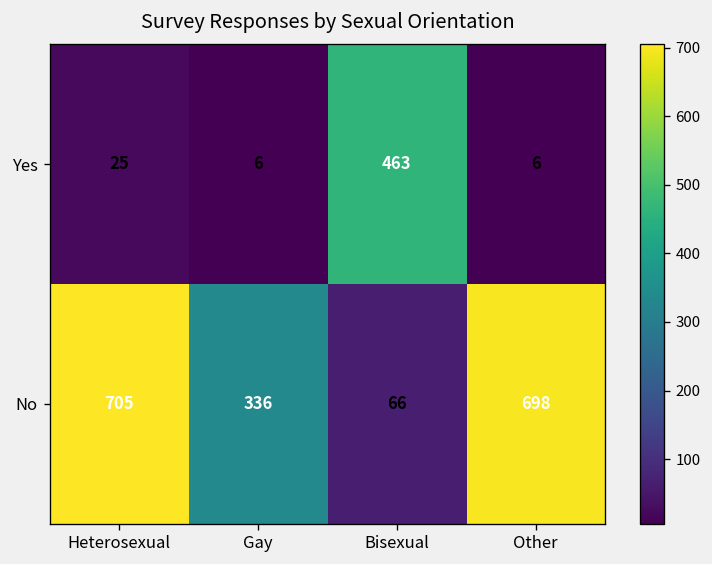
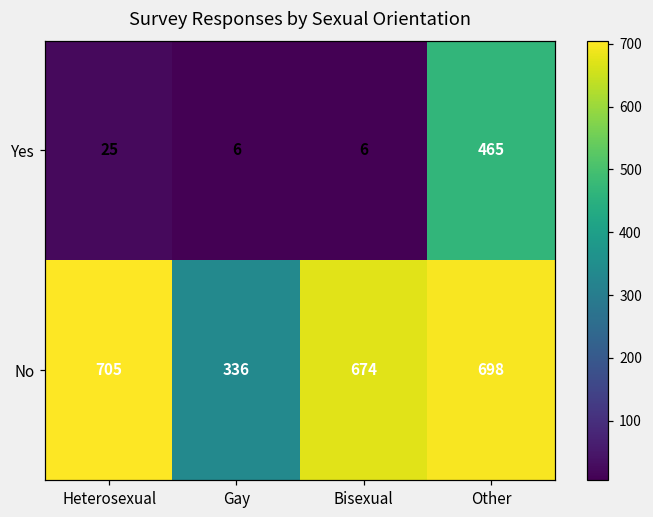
  {
    "Yes": {
      "Heterosexual": 25,
      "Gay": 6,
-     "Bisexual": 463,
-     "Other": 6
+     "Bisexual": 6,
+     "Other": 465
    },
    "No": {
      "Heterosexual": 705,
      "Gay": 336,
-     "Bisexual": 66,
+     "Bisexual": 674,
      "Other": 698
    }
  }
